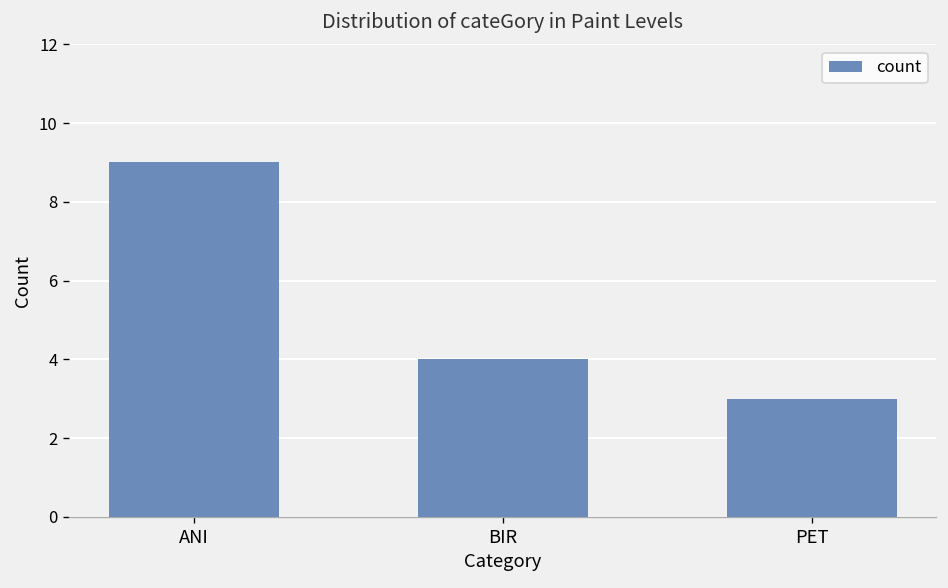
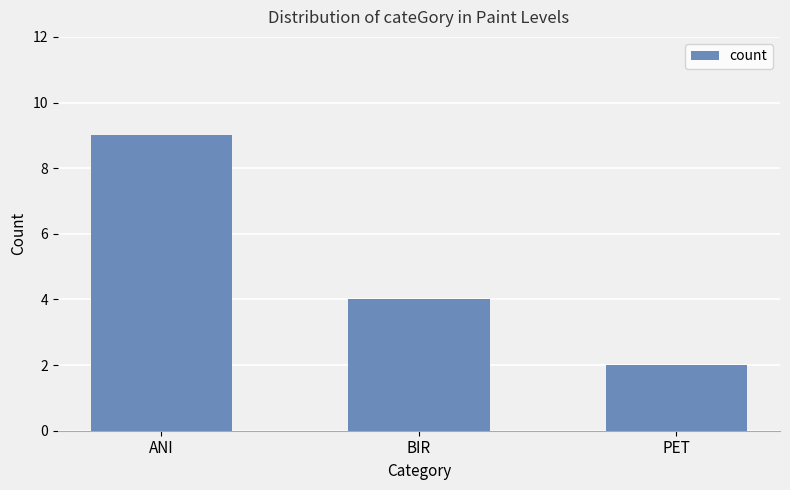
  {
    "ANI": 9,
    "BIR": 4,
-   "PET": 3
+   "PET": 2
  }
